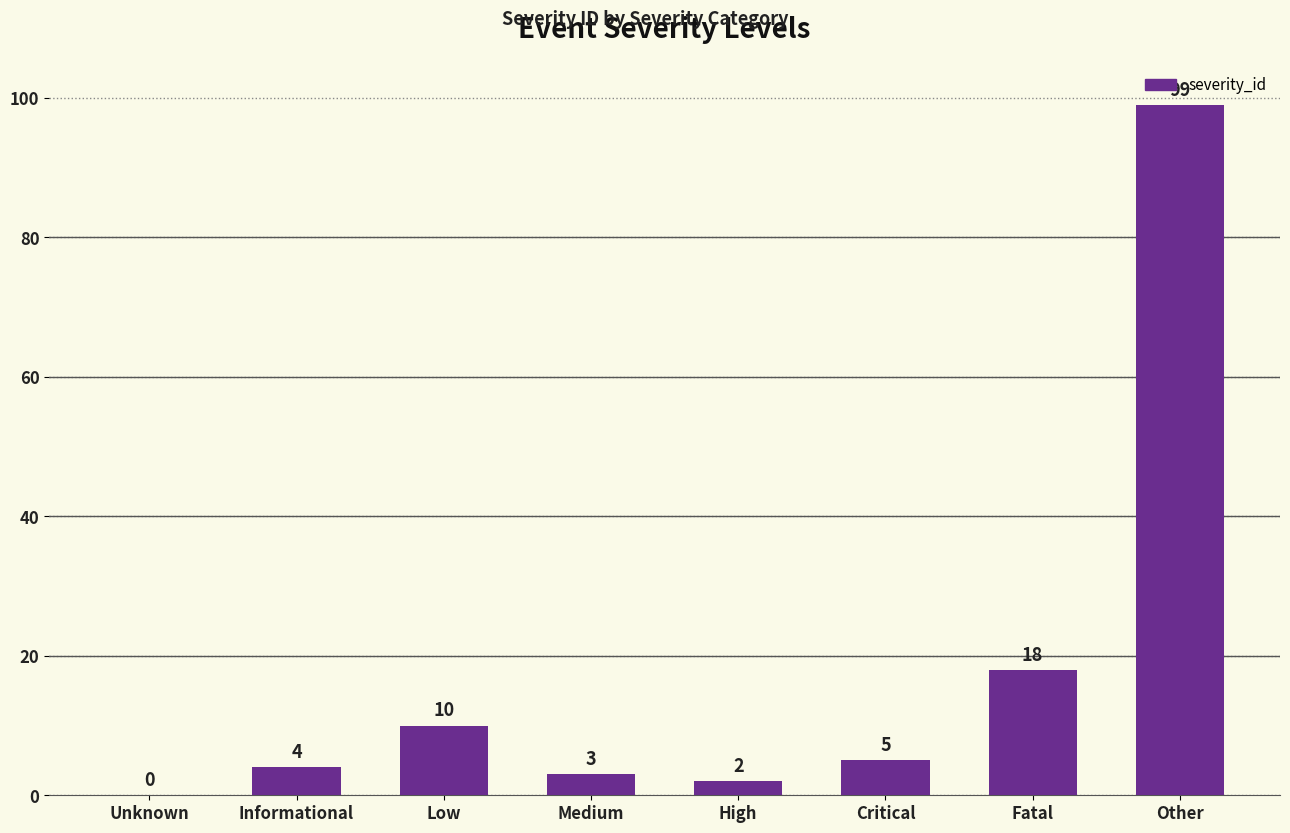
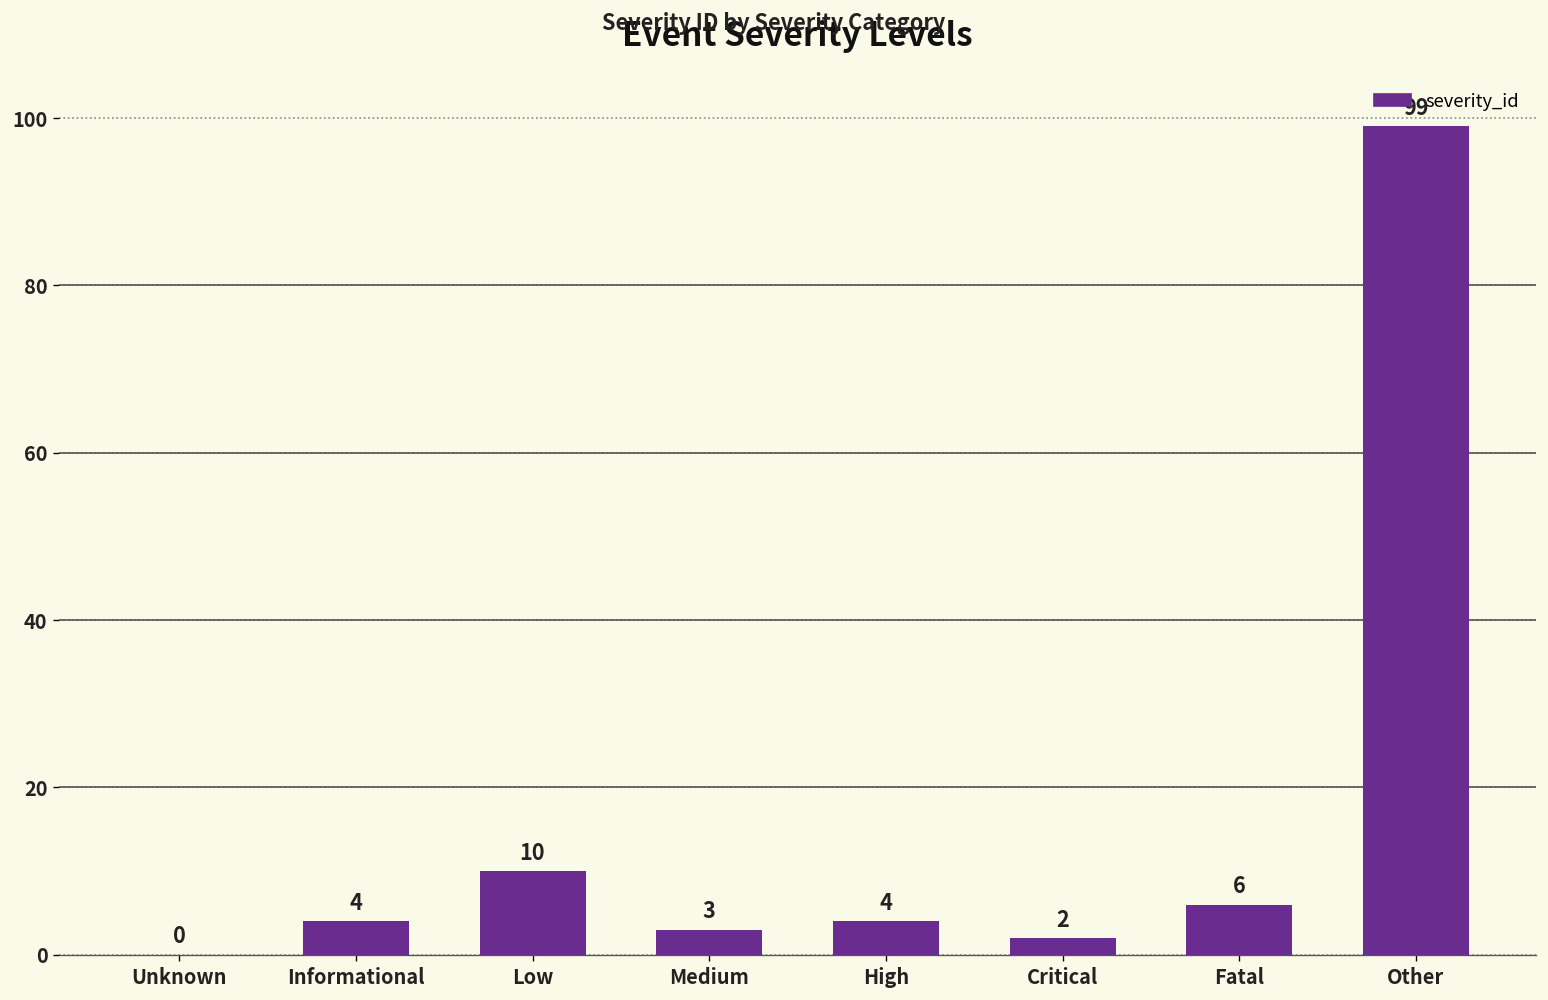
  {
    "Unknown": 0,
    "Informational": 4,
    "Low": 10,
    "Medium": 3,
-   "High": 2,
-   "Critical": 5,
-   "Fatal": 18,
+   "High": 4,
+   "Critical": 2,
+   "Fatal": 6,
    "Other": 99
  }
